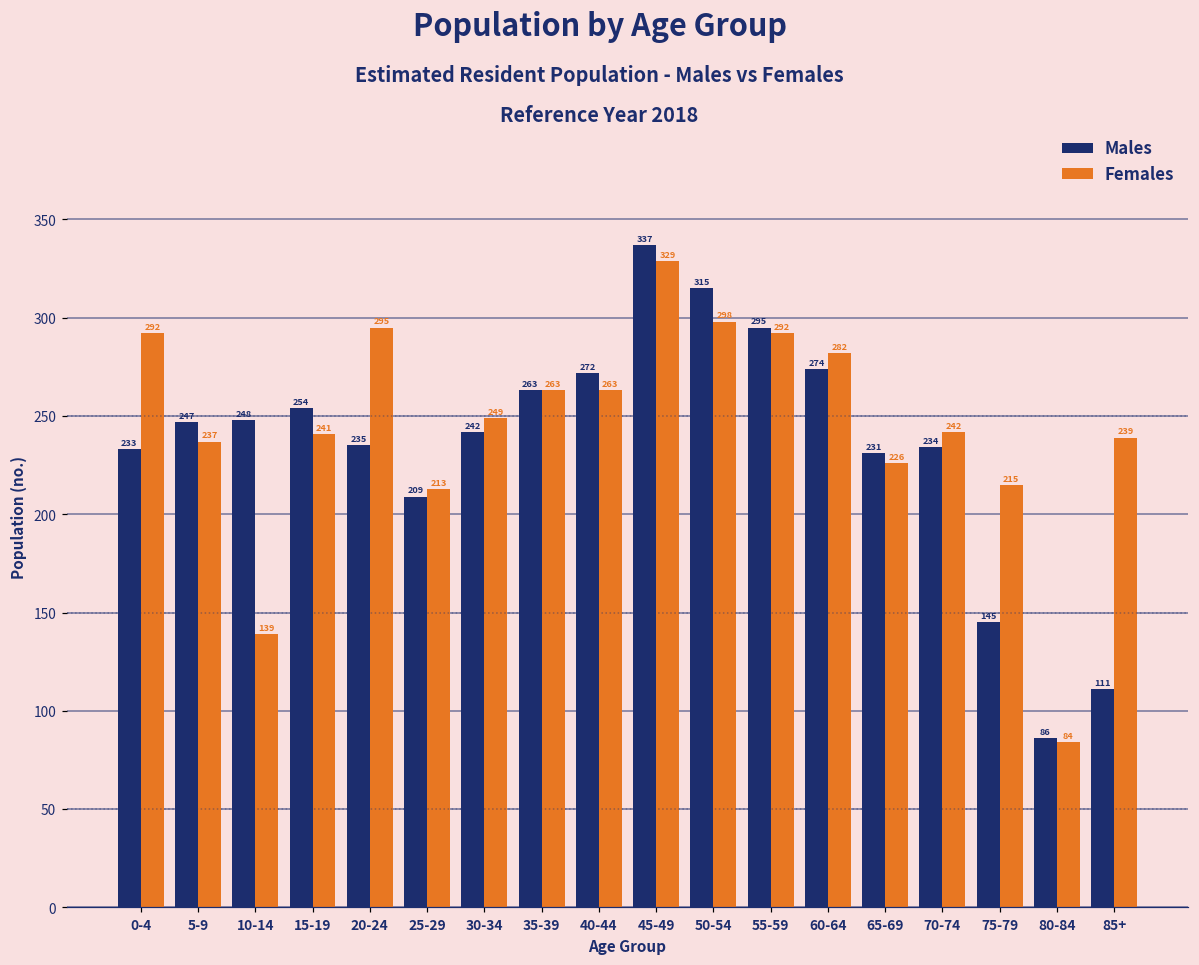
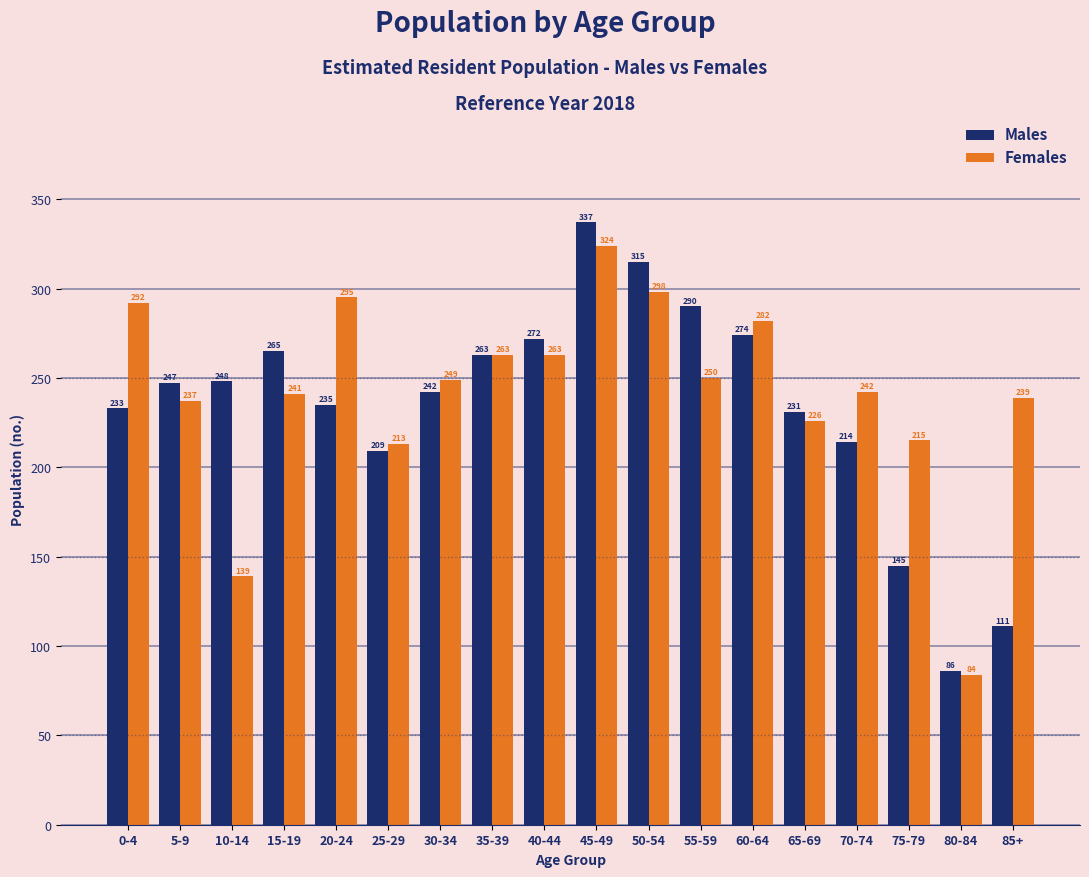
  {
    "Males": {
      "0-4": 233,
      "5-9": 247,
      "10-14": 248,
-     "15-19": 254,
+     "15-19": 265,
      "20-24": 235,
      "25-29": 209,
      "30-34": 242,
      "35-39": 263,
      "40-44": 272,
      "45-49": 337,
      "50-54": 315,
-     "55-59": 295,
+     "55-59": 290,
      "60-64": 274,
      "65-69": 231,
-     "70-74": 234,
+     "70-74": 214,
      "75-79": 145,
      "80-84": 86,
      "85+": 111
    },
    "Females": {
      "0-4": 292,
      "5-9": 237,
      "10-14": 139,
      "15-19": 241,
      "20-24": 295,
      "25-29": 213,
      "30-34": 249,
      "35-39": 263,
      "40-44": 263,
-     "45-49": 329,
+     "45-49": 324,
      "50-54": 298,
-     "55-59": 292,
+     "55-59": 250,
      "60-64": 282,
      "65-69": 226,
      "70-74": 242,
      "75-79": 215,
      "80-84": 84,
      "85+": 239
    }
  }
